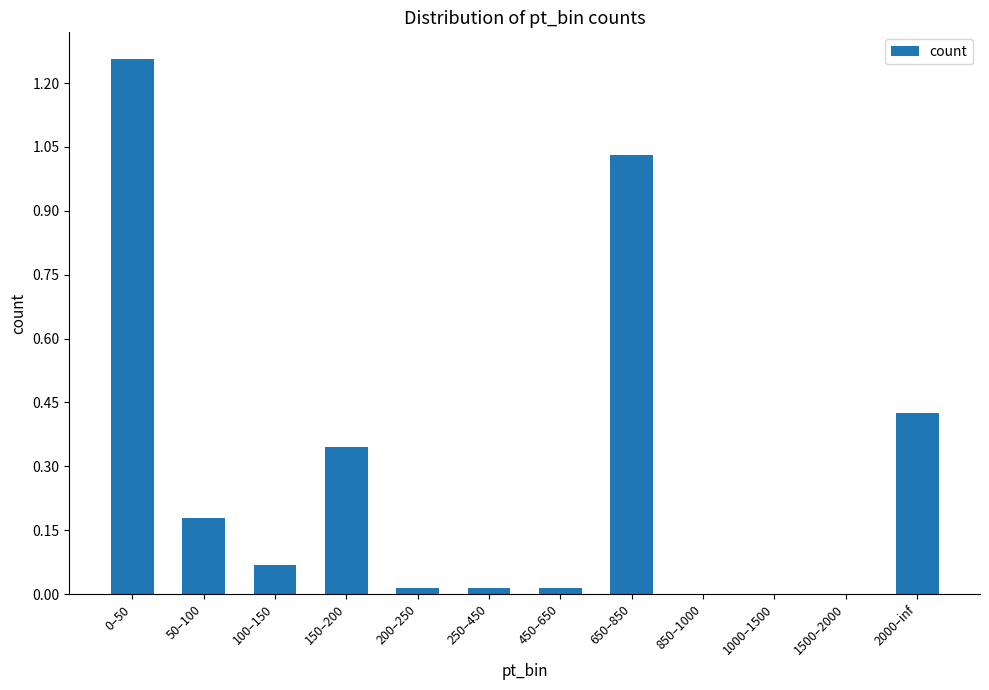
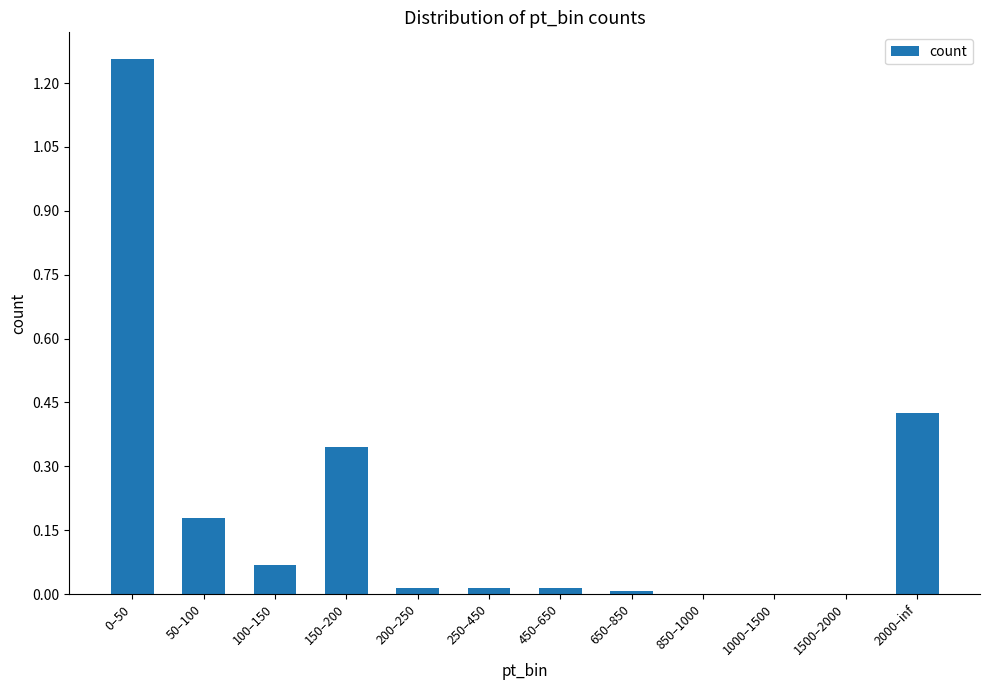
  {
    "0–50": 1.26,
    "50–100": 0.18,
    "100–150": 0.07,
    "150–200": 0.34,
    "200–250": 0.01,
    "250–450": 0.01,
    "450–650": 0.01,
-   "650–850": 1.03,
+   "650–850": 0.01,
    "850–1000": 0.00,
    "1000–1500": 0.00,
    "1500–2000": 0.00,
    "2000–inf": 0.42
  }
